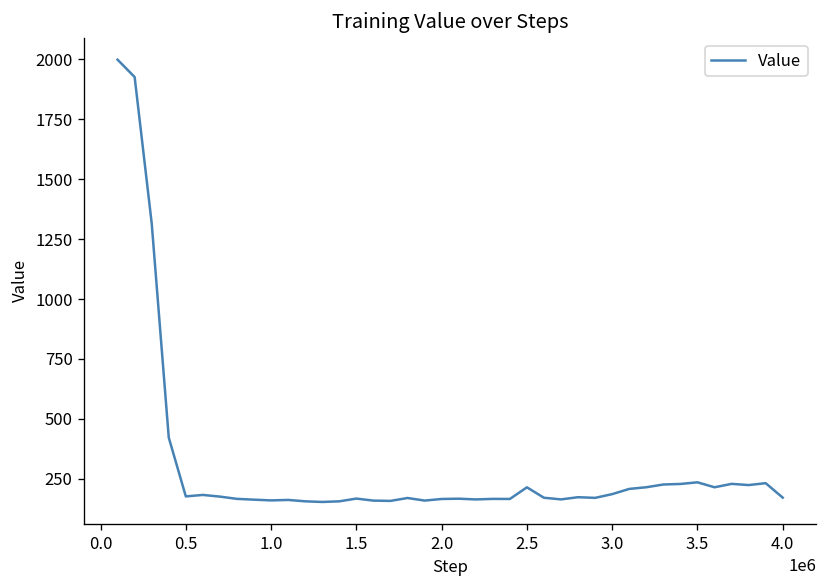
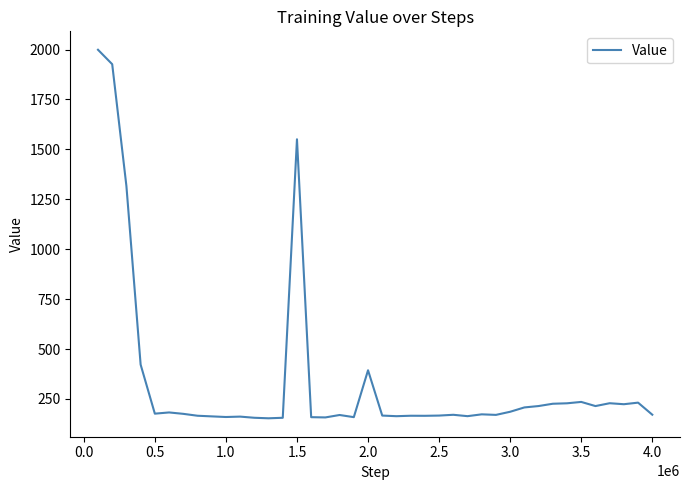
  {
    "0.5": 180,
    "1.0": 160,
-   "1.5": 170,
-   "2.0": 170,
-   "2.5": 210,
+   "1.5": 1550,
+   "2.0": 390,
+   "2.5": 170,
    "3.0": 190,
    "3.5": 240,
    "4.0": 170
  }
